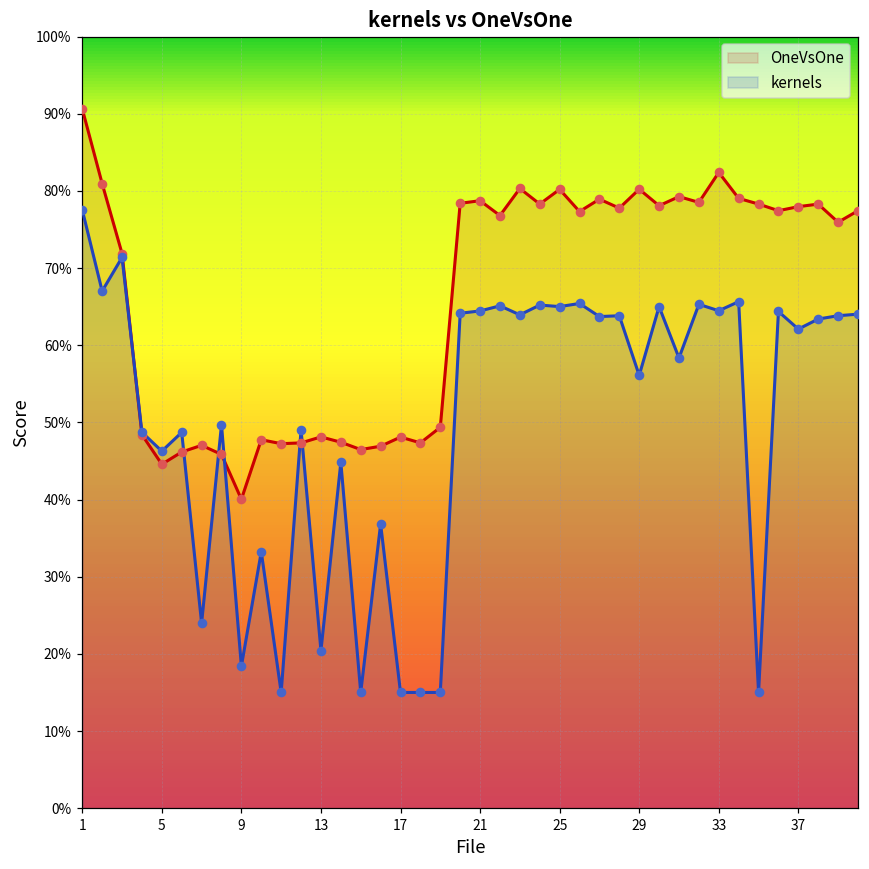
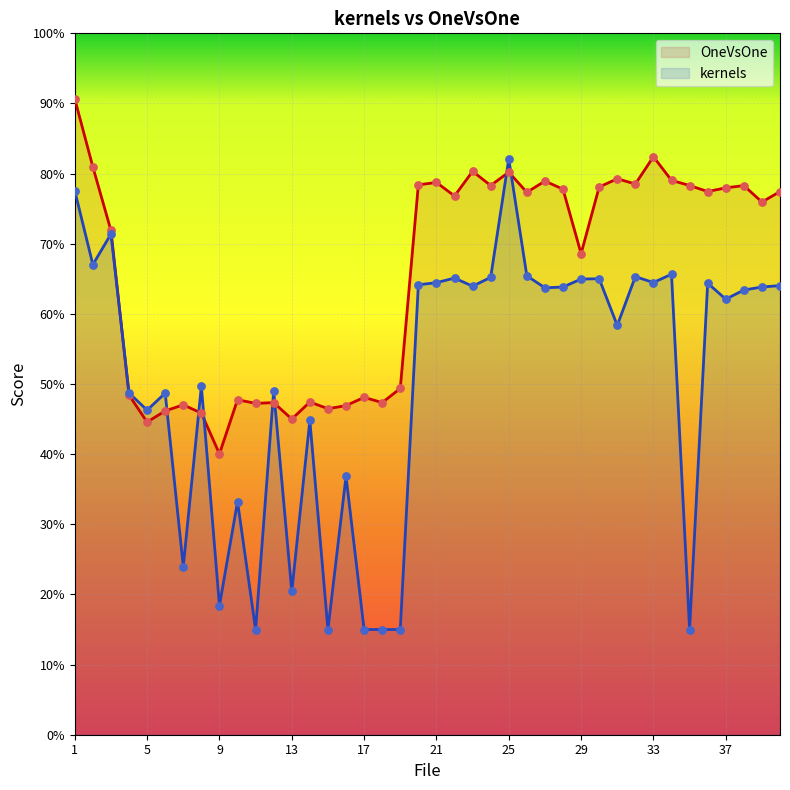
  {
    "OneVsOne": {
      "1": "91%",
      "5": "45%",
      "9": "40%",
-     "13": "48%",
+     "13": "45%",
      "17": "48%",
      "21": "79%",
      "25": "80%",
-     "29": "80%",
+     "29": "69%",
      "33": "82%",
      "37": "78%"
    },
    "kernels": {
      "1": "78%",
      "5": "46%",
      "9": "18%",
      "13": "20%",
      "17": "15%",
      "21": "64%",
-     "25": "65%",
-     "29": "56%",
+     "25": "82%",
+     "29": "65%",
      "33": "64%",
      "37": "62%"
    }
  }
